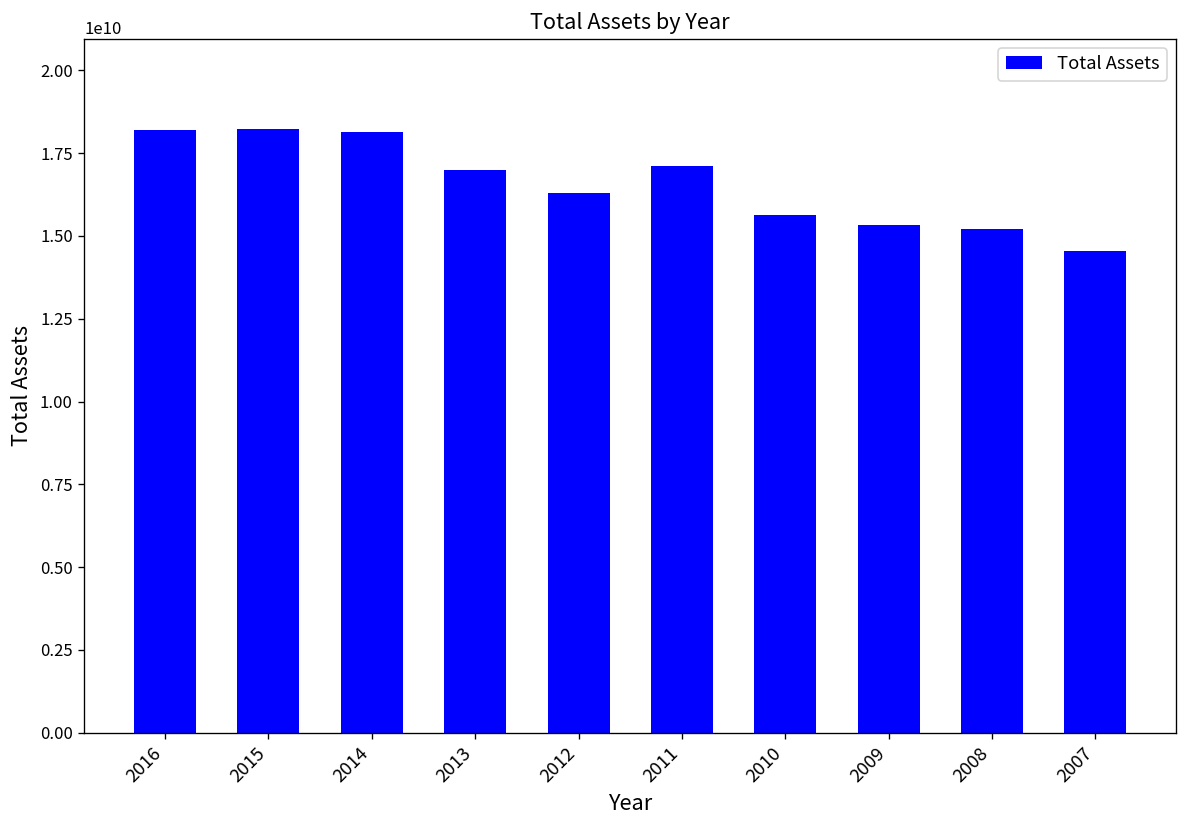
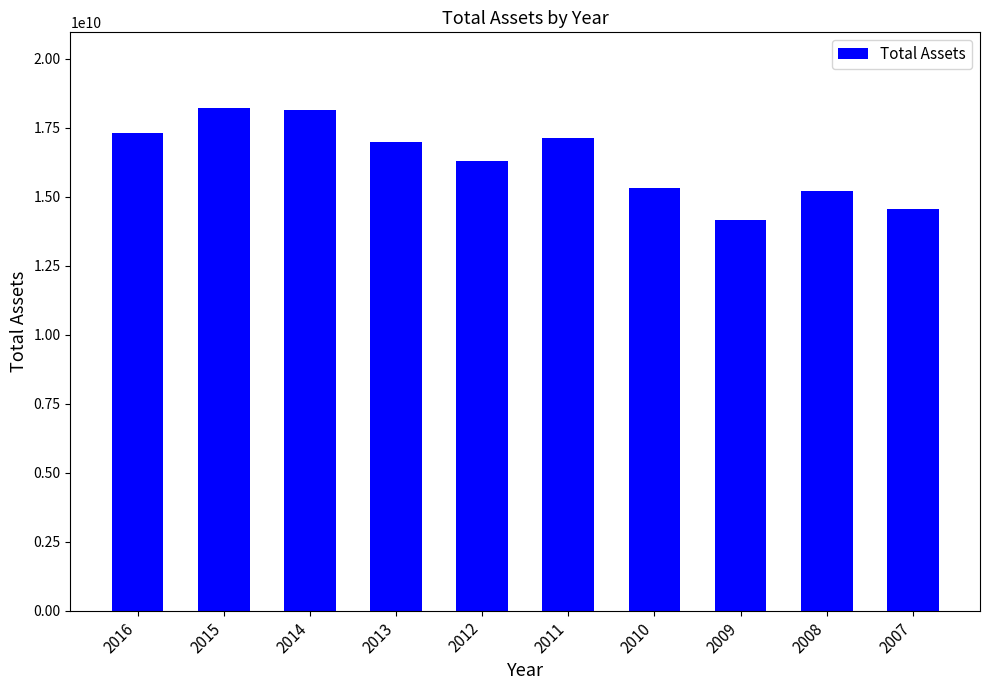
  {
-   "2016": 18200000000,
+   "2016": 17300000000,
    "2015": 18200000000,
    "2014": 18100000000,
    "2013": 17000000000,
    "2012": 16300000000,
    "2011": 17100000000,
-   "2010": 15600000000,
-   "2009": 15300000000,
+   "2010": 15300000000,
+   "2009": 14200000000,
    "2008": 15200000000,
    "2007": 14500000000
  }
